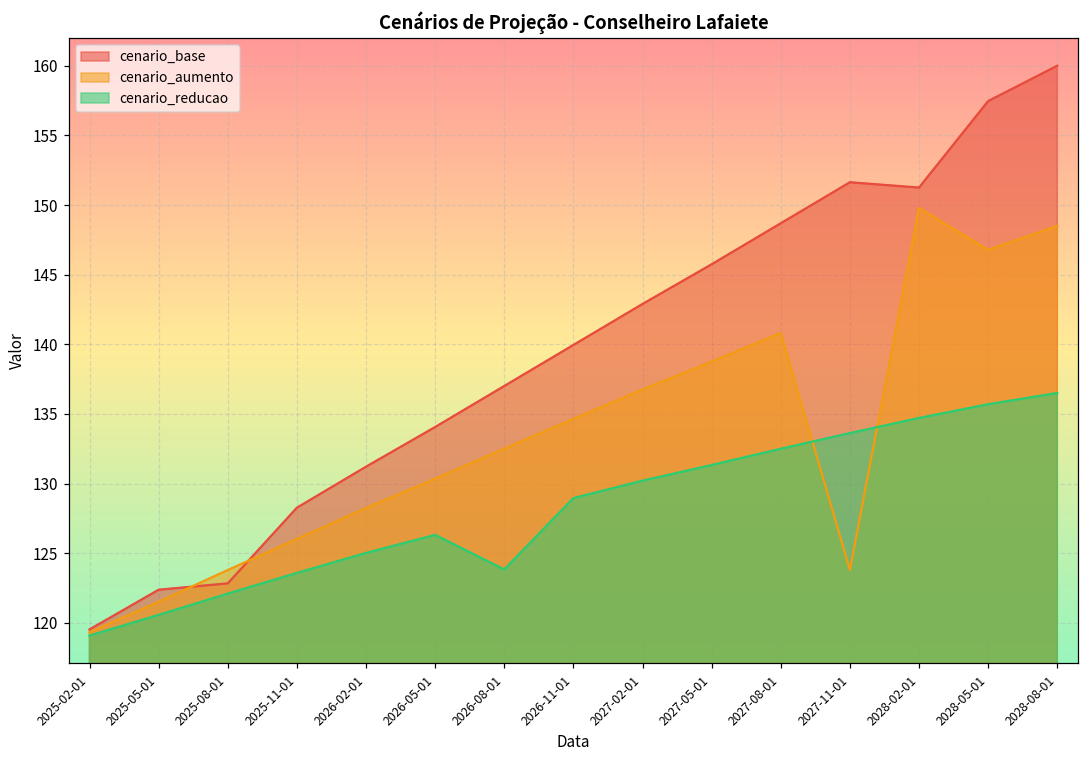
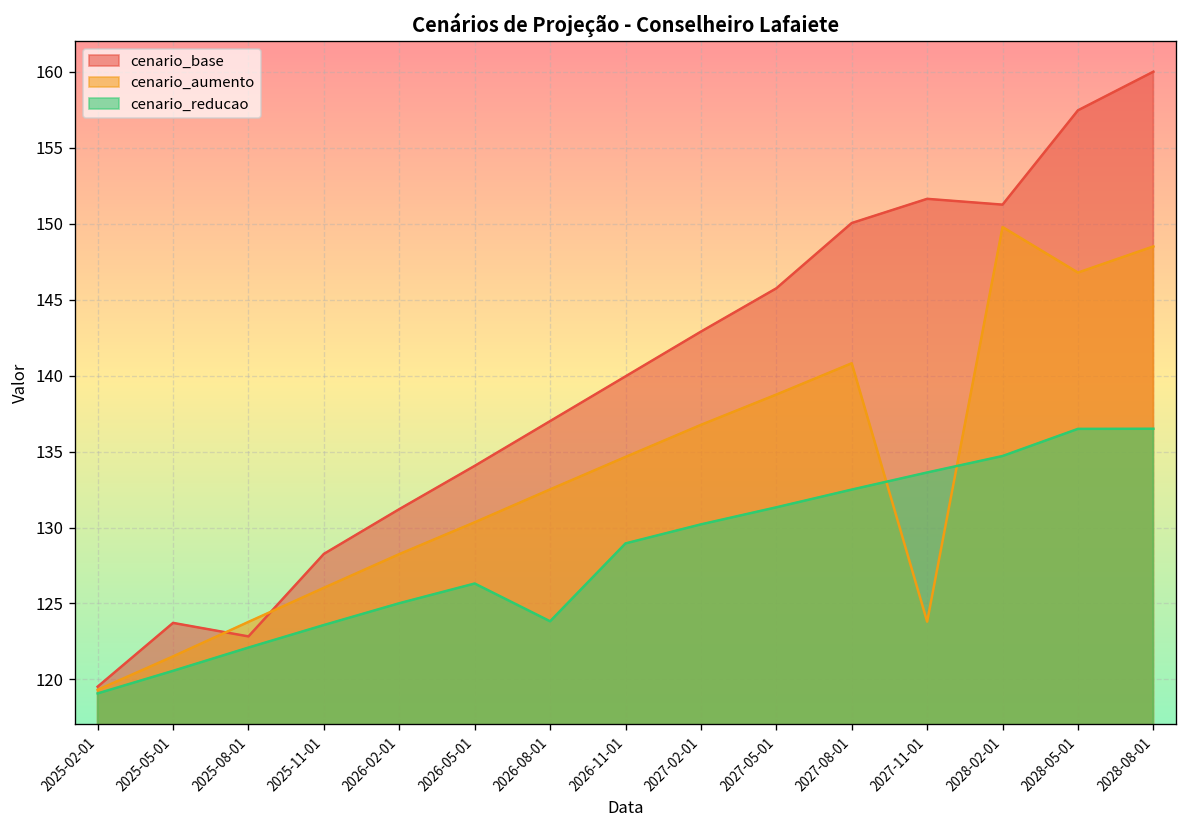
  {
    "cenario_base": {
      "2025-02-01": 119.5,
-     "2025-05-01": 122.4,
+     "2025-05-01": 123.7,
      "2025-08-01": 122.8,
      "2025-11-01": 128.3,
      "2026-02-01": 131.2,
      "2026-05-01": 134.1,
      "2026-08-01": 137.0,
      "2026-11-01": 139.9,
      "2027-02-01": 142.9,
      "2027-05-01": 145.7,
-     "2027-08-01": 148.7,
+     "2027-08-01": 150.0,
      "2027-11-01": 151.6,
      "2028-02-01": 151.3,
      "2028-05-01": 157.5,
      "2028-08-01": 160.0
    },
    "cenario_aumento": {
      "2025-02-01": 119.3,
      "2025-05-01": 121.5,
      "2025-08-01": 123.8,
      "2025-11-01": 126.0,
      "2026-02-01": 128.2,
      "2026-05-01": 130.3,
      "2026-08-01": 132.5,
      "2026-11-01": 134.6,
      "2027-02-01": 136.8,
      "2027-05-01": 138.7,
      "2027-08-01": 140.8,
      "2027-11-01": 123.8,
      "2028-02-01": 149.8,
      "2028-05-01": 146.8,
      "2028-08-01": 148.5
    },
    "cenario_reducao": {
      "2025-02-01": 119.1,
      "2025-05-01": 120.6,
      "2025-08-01": 122.1,
      "2025-11-01": 123.6,
      "2026-02-01": 125.0,
      "2026-05-01": 126.3,
      "2026-08-01": 123.8,
      "2026-11-01": 129.0,
      "2027-02-01": 130.2,
      "2027-05-01": 131.3,
      "2027-08-01": 132.5,
      "2027-11-01": 133.6,
      "2028-02-01": 134.7,
-     "2028-05-01": 135.7,
+     "2028-05-01": 136.5,
      "2028-08-01": 136.5
    }
  }
